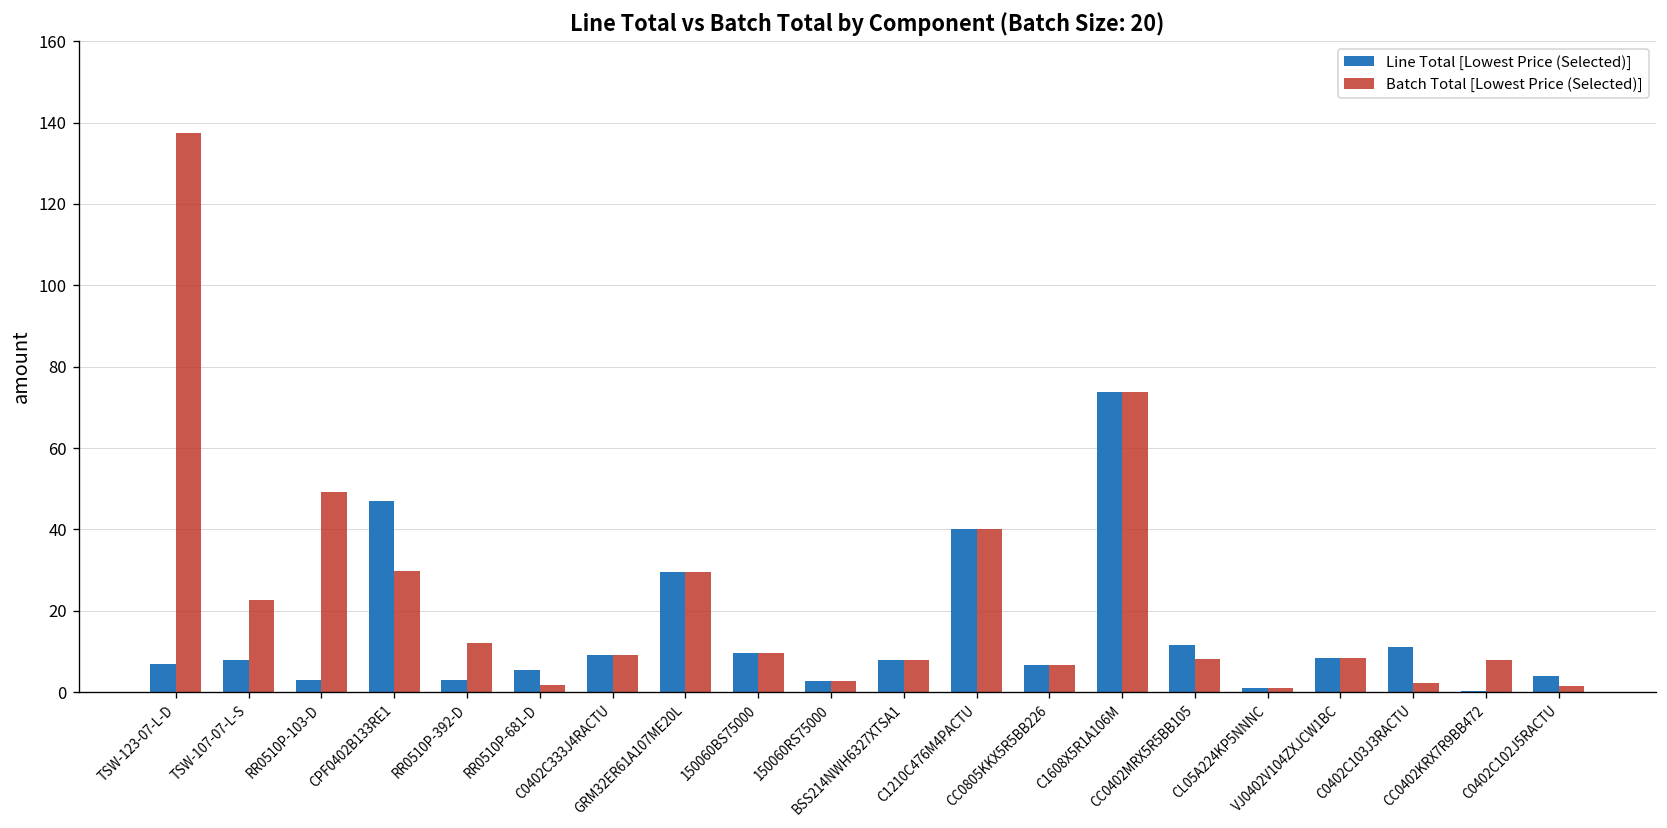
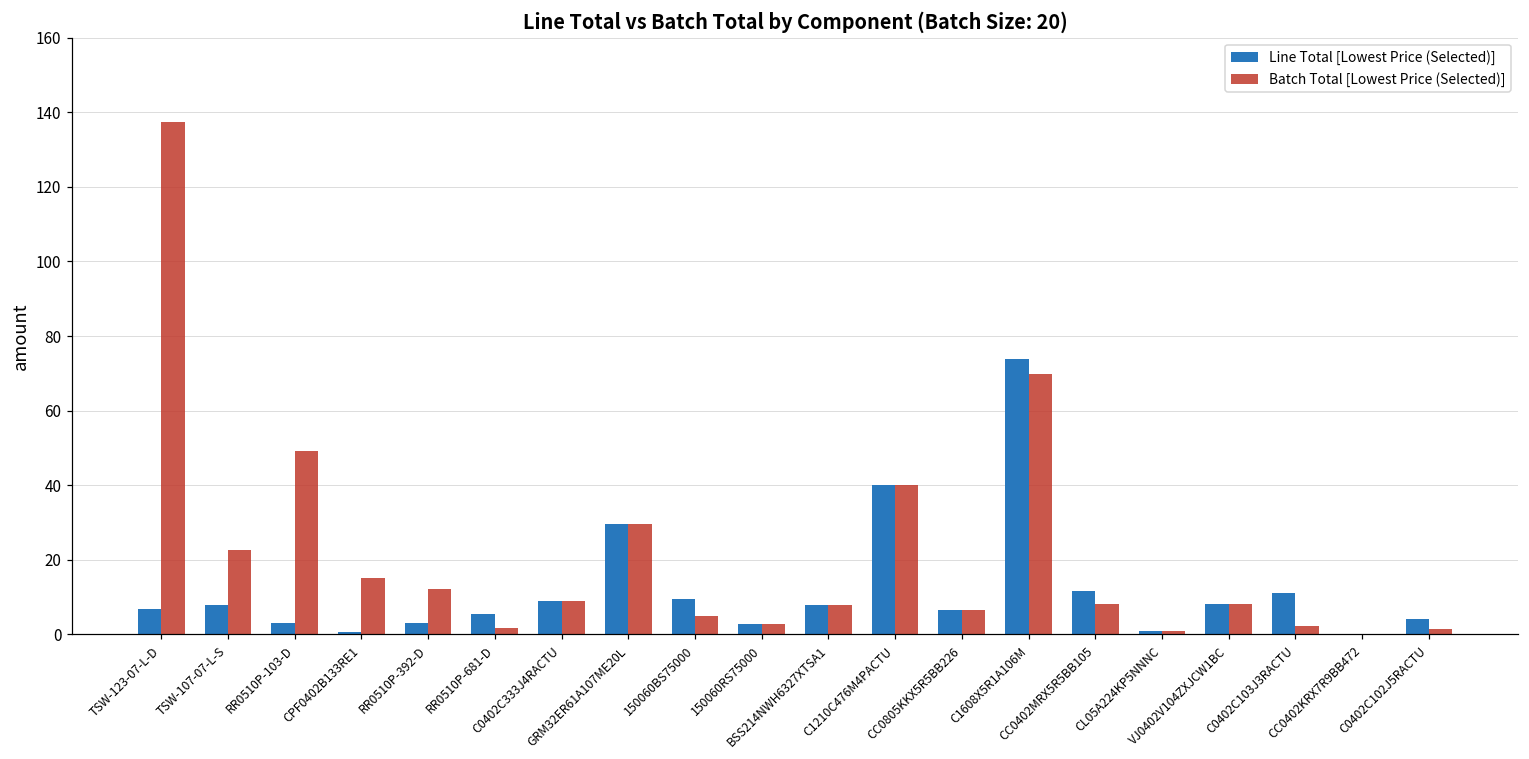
  {
    "Line Total [Lowest Price (Selected)]": {
      "TSW-123-07-L-D": 7,
      "TSW-107-07-L-S": 8,
      "RR0510P-103-D": 3,
-     "CPF0402B133RE1": 47,
+     "CPF0402B133RE1": 1,
      "RR0510P-392-D": 3,
      "RR0510P-681-D": 5,
      "C0402C333J4RACTU": 9,
      "GRM32ER61A107ME20L": 30,
      "150060BS75000": 10,
      "150060RS75000": 3,
      "BSS214NWH6327XTSA1": 8,
      "C1210C476M4PACTU": 40,
      "CC0805KKX5R5BB226": 7,
      "C1608X5R1A106M": 74,
      "CC0402MRX5R5BB105": 12,
      "CL05A224KP5NNNC": 1,
      "VJ0402V104ZXJCW1BC": 8,
      "C0402C103J3RACTU": 11,
      "C0402C102J5RACTU": 4
    },
    "Batch Total [Lowest Price (Selected)]": {
      "TSW-123-07-L-D": 137,
      "TSW-107-07-L-S": 23,
      "RR0510P-103-D": 49,
-     "CPF0402B133RE1": 30,
+     "CPF0402B133RE1": 15,
      "RR0510P-392-D": 12,
      "RR0510P-681-D": 2,
      "C0402C333J4RACTU": 9,
      "GRM32ER61A107ME20L": 30,
-     "150060BS75000": 10,
+     "150060BS75000": 5,
      "150060RS75000": 3,
      "BSS214NWH6327XTSA1": 8,
      "C1210C476M4PACTU": 40,
      "CC0805KKX5R5BB226": 7,
-     "C1608X5R1A106M": 74,
+     "C1608X5R1A106M": 70,
      "CC0402MRX5R5BB105": 8,
      "CL05A224KP5NNNC": 1,
      "VJ0402V104ZXJCW1BC": 8,
      "C0402C103J3RACTU": 2,
-     "CC0402KRX7R9BB472": 8,
+     "CC0402KRX7R9BB472": 0,
      "C0402C102J5RACTU": 1
    }
  }
